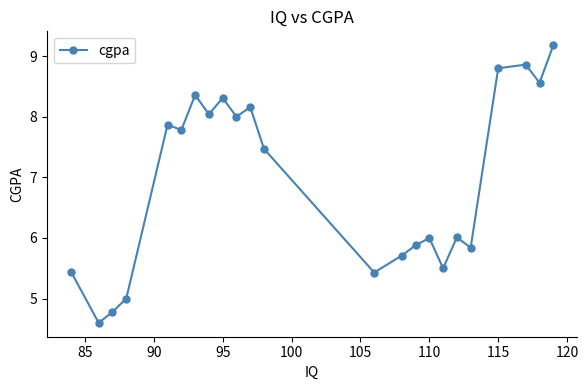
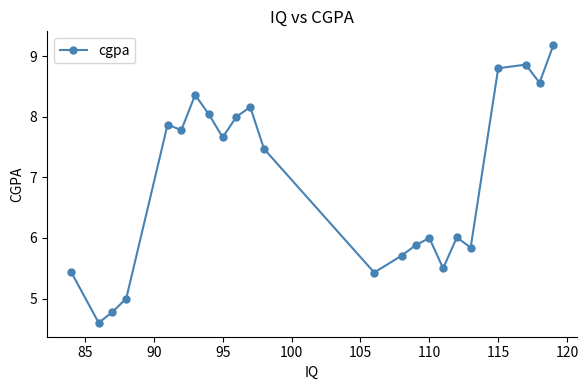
  {
-   "95": 8.3,
+   "95": 7.7,
    "110": 6.0,
    "115": 8.8
  }
